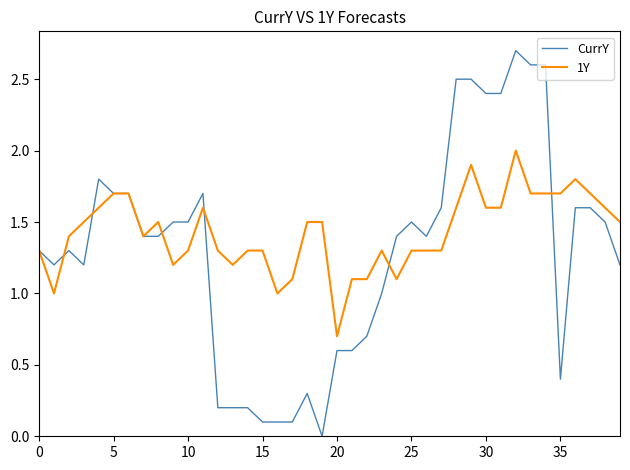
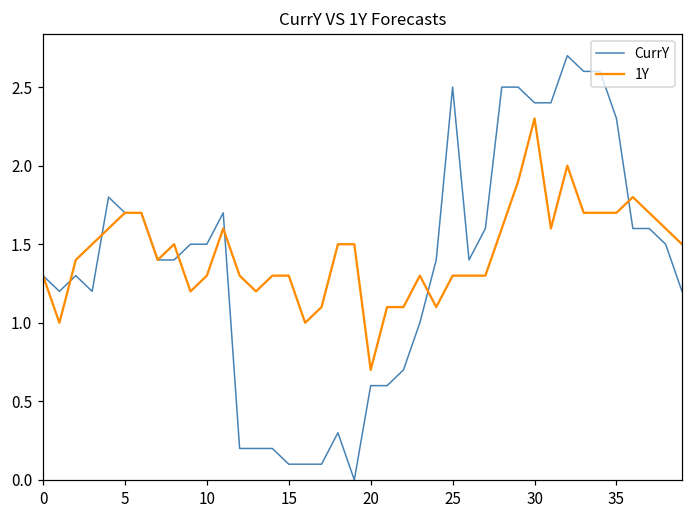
  {
    "CurrY": {
      "10": 1.5,
      "15": 0.1,
      "20": 0.6,
-     "25": 1.5,
+     "25": 2.5,
      "30": 2.4,
-     "35": 0.4
+     "35": 2.3
    },
    "1Y": {
      "10": 1.3,
      "15": 1.3,
      "20": 0.7,
      "25": 1.3,
-     "30": 1.6,
+     "30": 2.3,
      "35": 1.7
    }
  }
